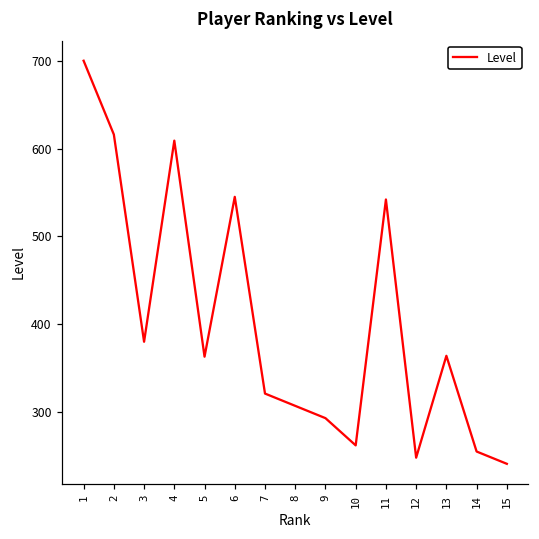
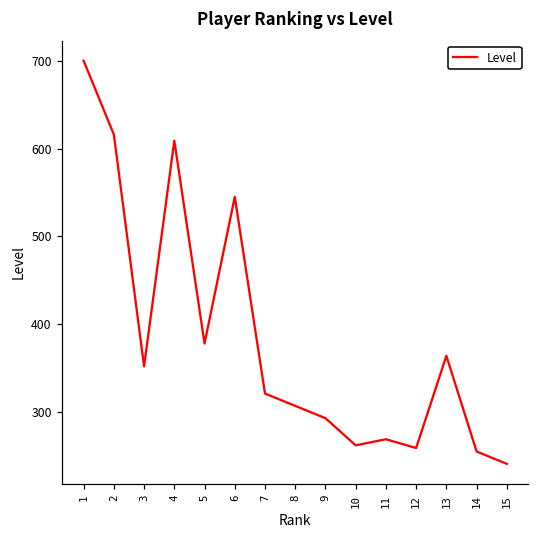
  {
    "1": 700,
    "2": 620,
-   "3": 380,
+   "3": 350,
    "4": 610,
-   "5": 360,
+   "5": 380,
    "6": 550,
    "7": 320,
    "8": 310,
    "9": 290,
    "10": 260,
-   "11": 540,
-   "12": 250,
+   "11": 270,
+   "12": 260,
    "13": 360,
    "14": 260,
    "15": 240
  }
